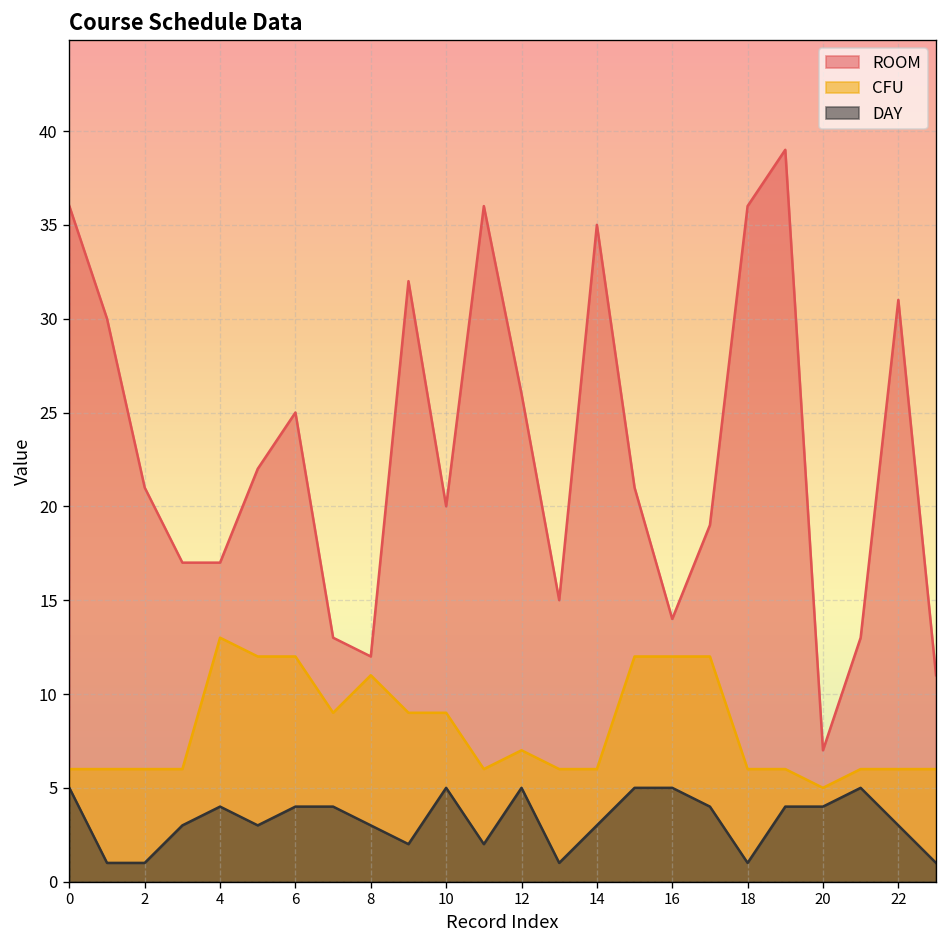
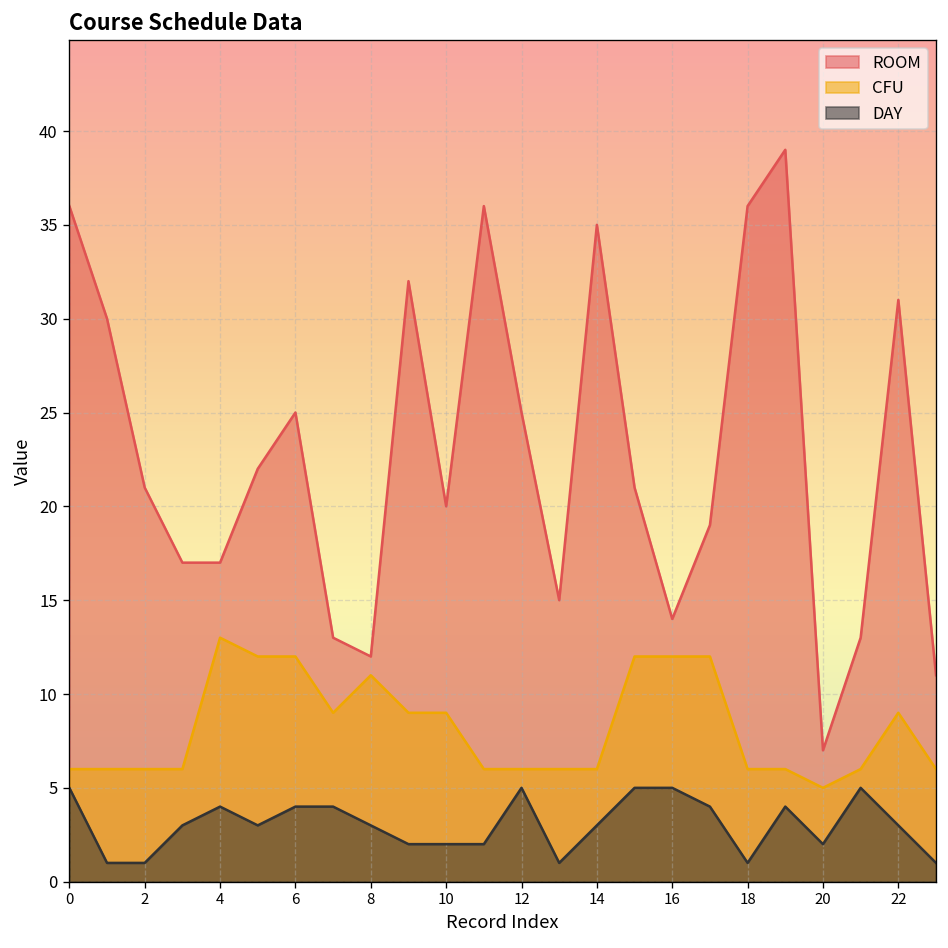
  {
    "ROOM": {
      "0": 36,
      "2": 21,
      "4": 17,
      "6": 25,
      "8": 12,
      "10": 20,
-     "12": 26,
+     "12": 25,
      "14": 35,
      "16": 14,
      "18": 36,
      "20": 7,
      "22": 31
    },
    "CFU": {
      "0": 6,
      "2": 6,
      "4": 13,
      "6": 12,
      "8": 11,
      "10": 9,
-     "12": 7,
+     "12": 6,
      "14": 6,
      "16": 12,
      "18": 6,
      "20": 5,
-     "22": 6
+     "22": 9
    },
    "DAY": {
      "0": 5,
      "2": 1,
      "4": 4,
      "6": 4,
      "8": 3,
-     "10": 5,
+     "10": 2,
      "12": 5,
      "14": 3,
      "16": 5,
      "18": 1,
-     "20": 4,
+     "20": 2,
      "22": 3
    }
  }
